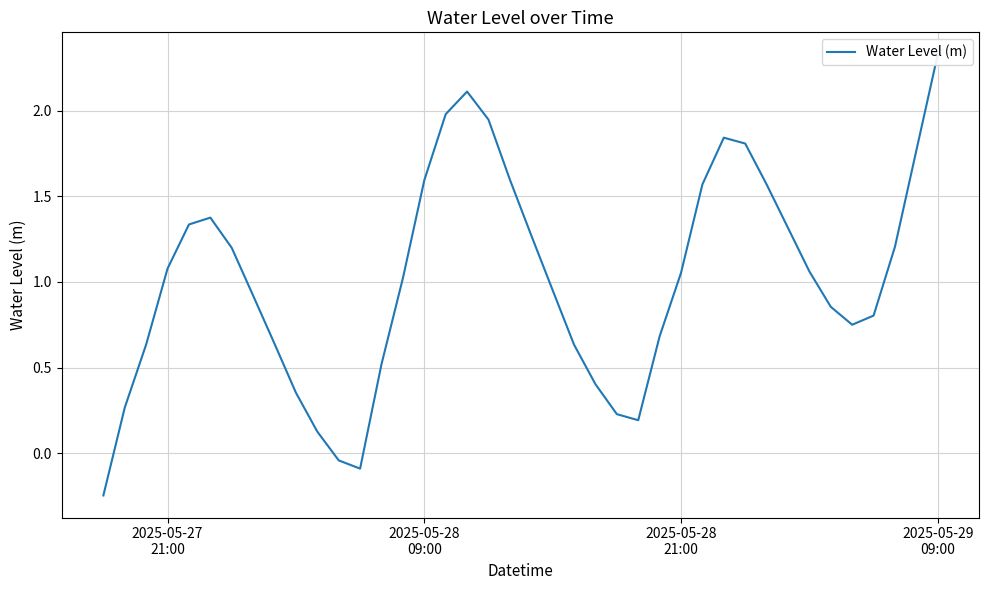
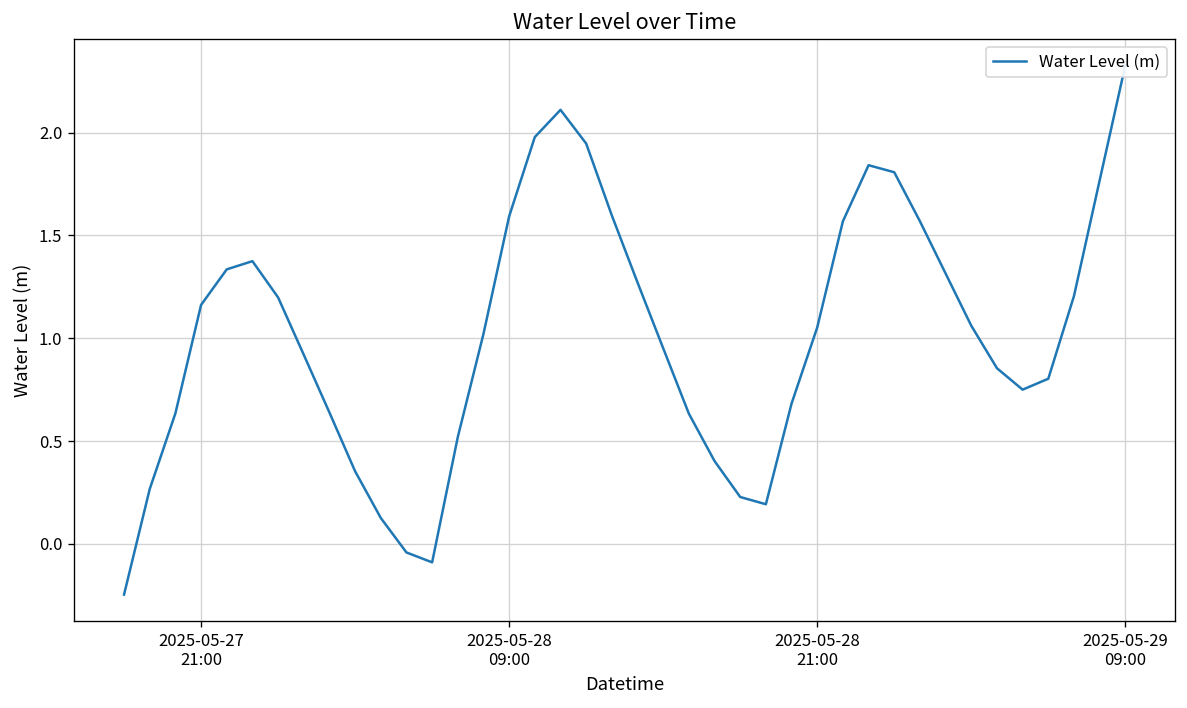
  {
-   "2025-05-27 21:00": 1.08,
+   "2025-05-27 21:00": 1.16,
    "2025-05-28 09:00": 1.59,
    "2025-05-28 21:00": 1.05
  }
